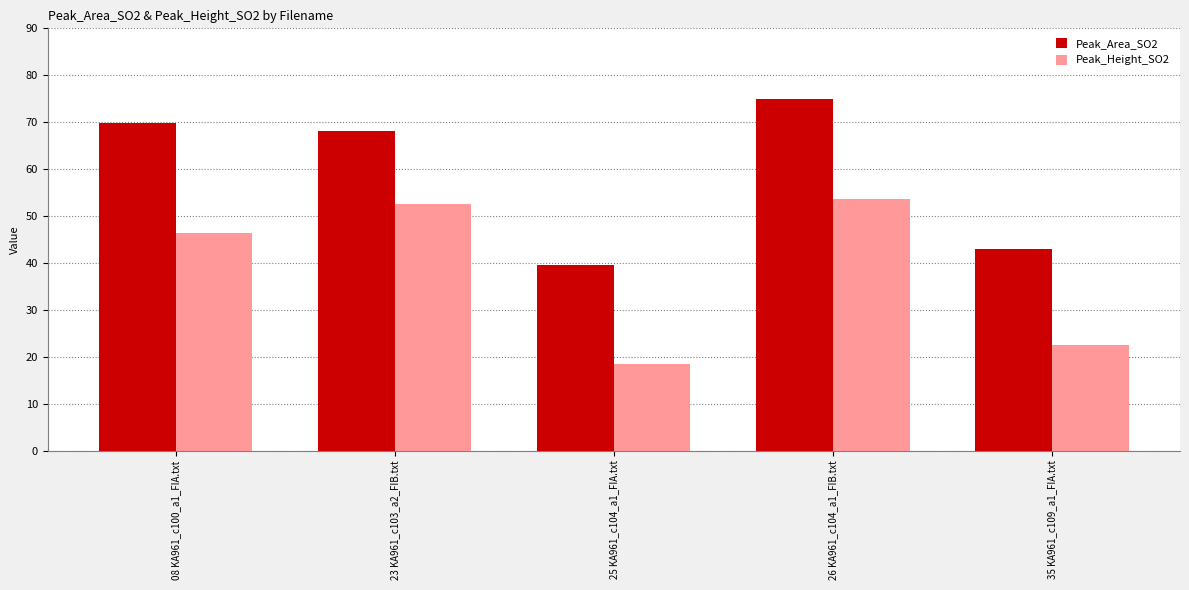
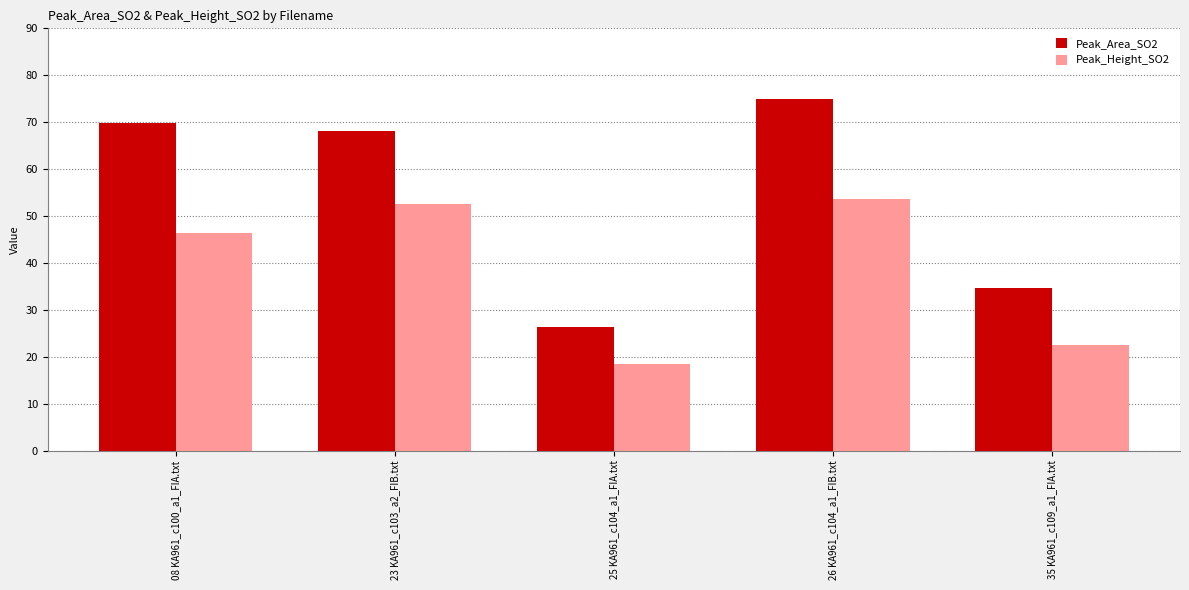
  {
    "Peak_Area_SO2": {
      "08 KA961_c100_a1_FIA.txt": 70,
      "23 KA961_c103_a2_FIB.txt": 68,
-     "25 KA961_c104_a1_FIA.txt": 39,
+     "25 KA961_c104_a1_FIA.txt": 26,
      "26 KA961_c104_a1_FIB.txt": 75,
-     "35 KA961_c109_a1_FIA.txt": 43
+     "35 KA961_c109_a1_FIA.txt": 35
    },
    "Peak_Height_SO2": {
      "08 KA961_c100_a1_FIA.txt": 46,
      "23 KA961_c103_a2_FIB.txt": 53,
      "25 KA961_c104_a1_FIA.txt": 18,
      "26 KA961_c104_a1_FIB.txt": 54,
      "35 KA961_c109_a1_FIA.txt": 23
    }
  }
